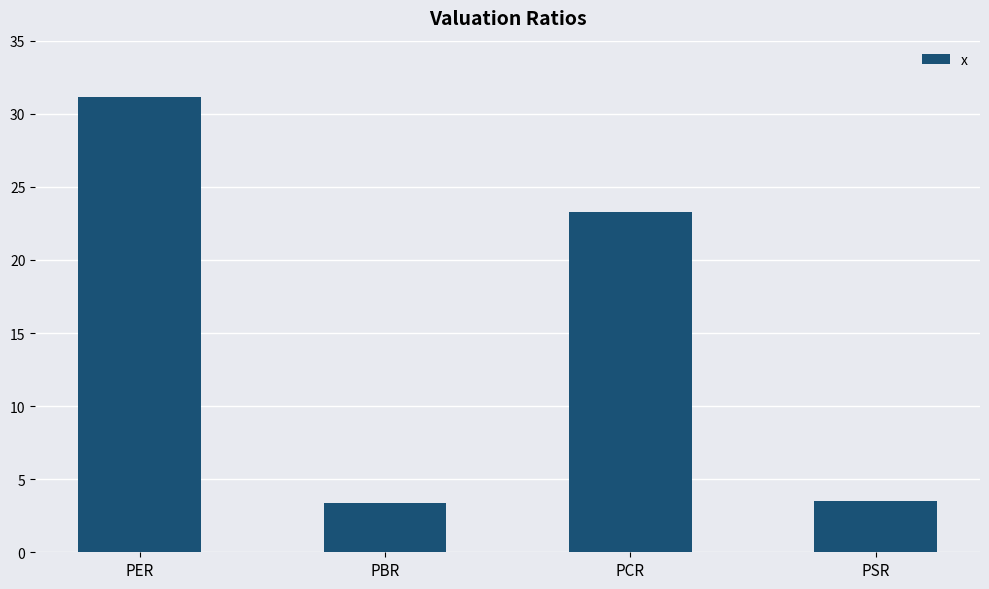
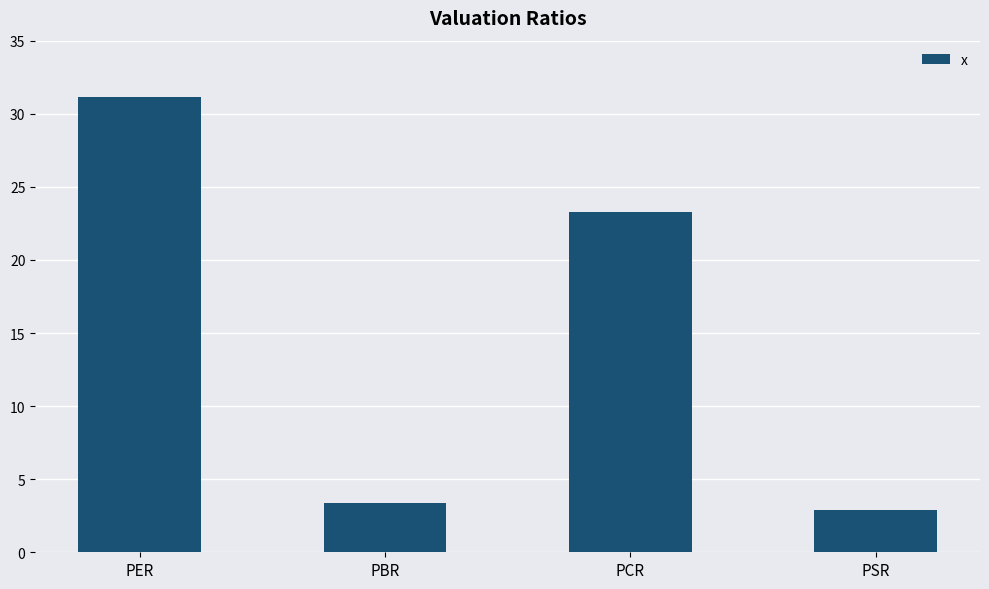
  {
    "PER": 31.2,
    "PBR": 3.4,
    "PCR": 23.3,
-   "PSR": 3.5
+   "PSR": 2.9
  }
